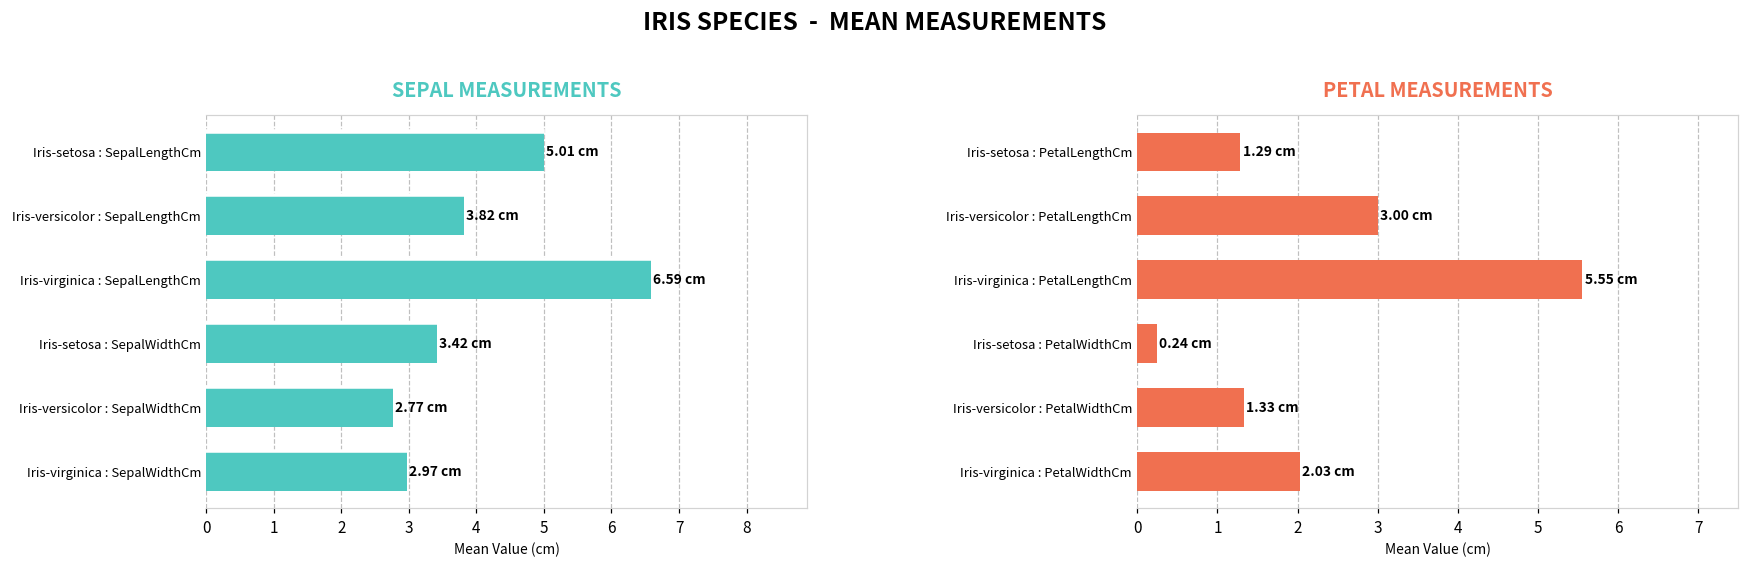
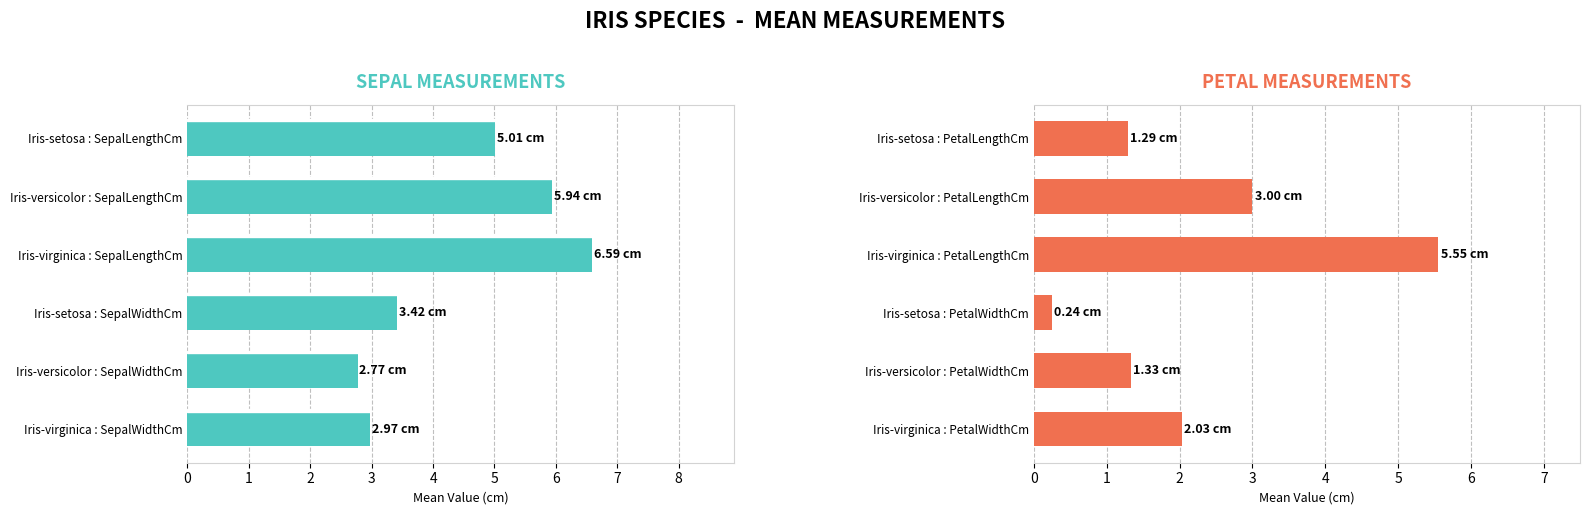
  {
    "SEPAL MEASUREMENTS": {
      "Iris-setosa : SepalLengthCm": 5.01,
-     "Iris-versicolor : SepalLengthCm": 3.82,
+     "Iris-versicolor : SepalLengthCm": 5.94,
      "Iris-virginica : SepalLengthCm": 6.59,
      "Iris-setosa : SepalWidthCm": 3.42,
      "Iris-versicolor : SepalWidthCm": 2.77,
      "Iris-virginica : SepalWidthCm": 2.97
    },
    "PETAL MEASUREMENTS": {
      "Iris-setosa : PetalLengthCm": 1.29,
      "Iris-versicolor : PetalLengthCm": 3.00,
      "Iris-virginica : PetalLengthCm": 5.55,
      "Iris-setosa : PetalWidthCm": 0.24,
      "Iris-versicolor : PetalWidthCm": 1.33,
      "Iris-virginica : PetalWidthCm": 2.03
    }
  }
